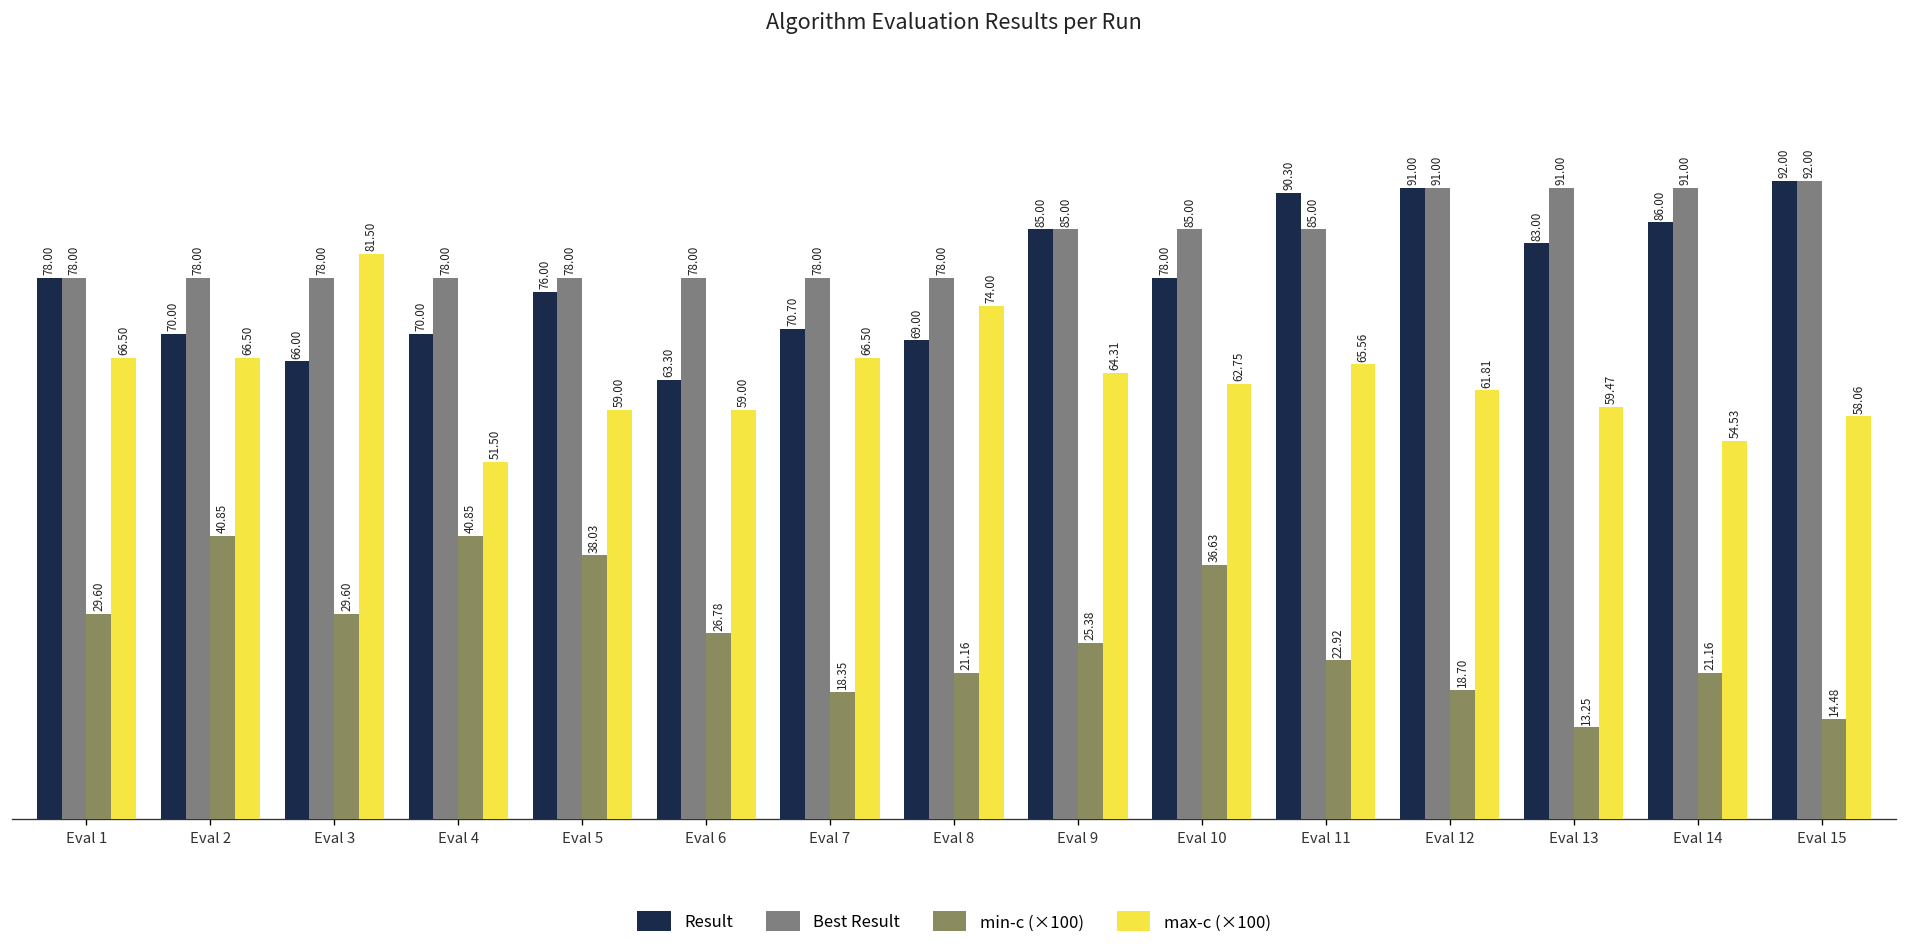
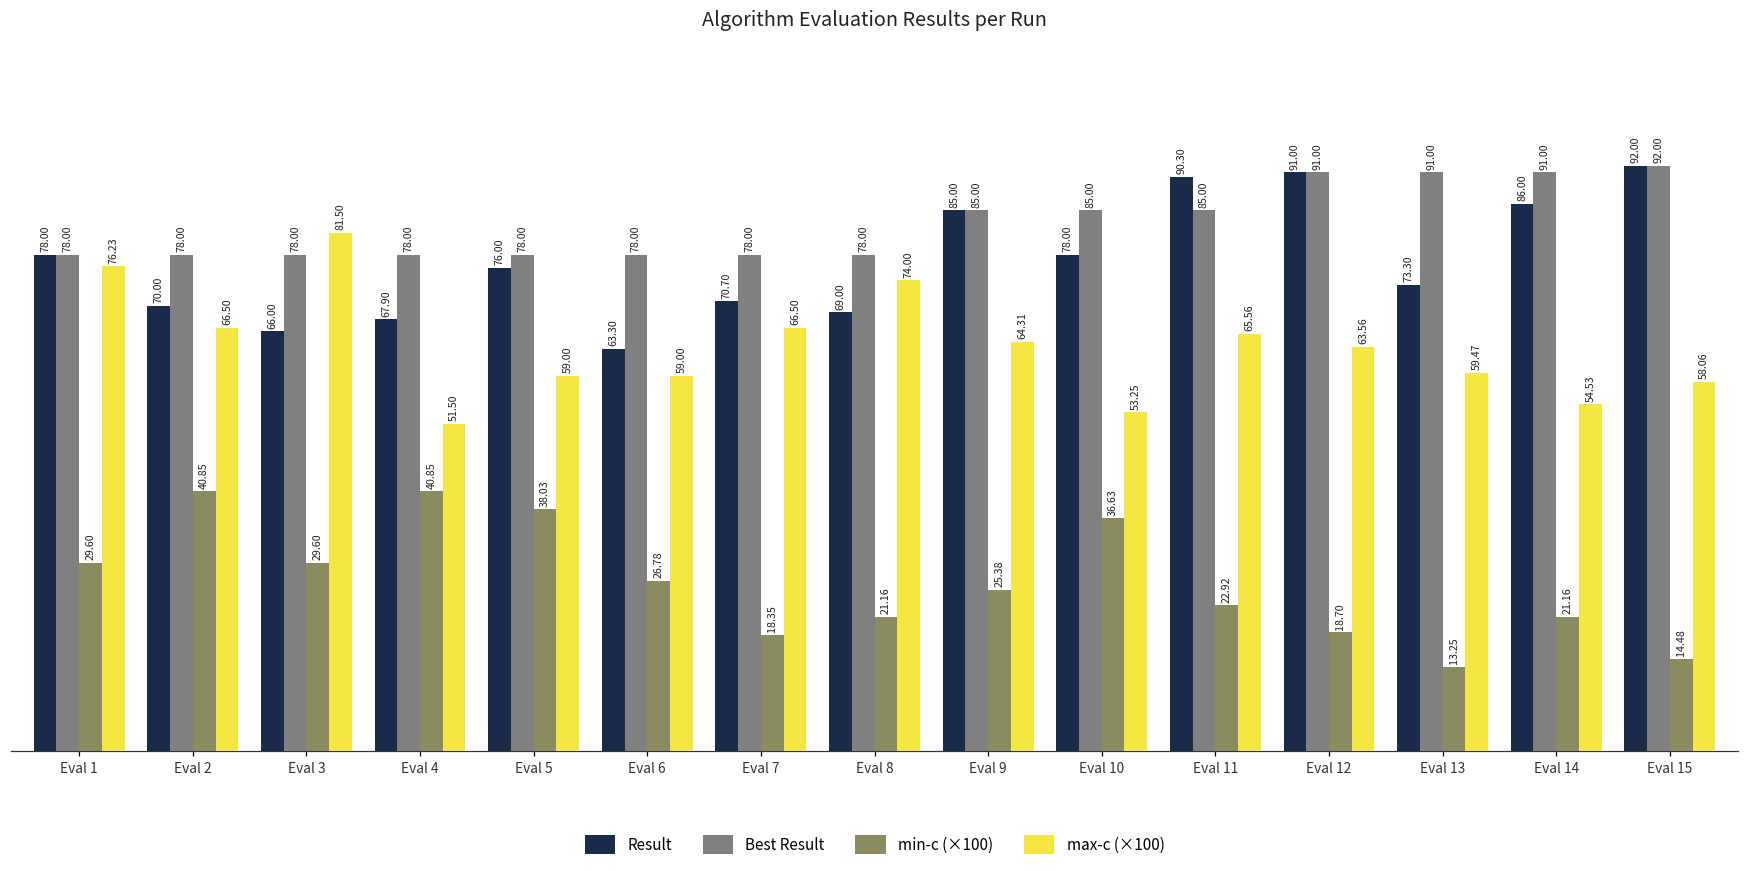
  {
    "Result": {
      "Eval 1": 78.00,
      "Eval 2": 70.00,
      "Eval 3": 66.00,
-     "Eval 4": 70.00,
+     "Eval 4": 67.90,
      "Eval 5": 76.00,
      "Eval 6": 63.30,
      "Eval 7": 70.70,
      "Eval 8": 69.00,
      "Eval 9": 85.00,
      "Eval 10": 78.00,
      "Eval 11": 90.30,
      "Eval 12": 91.00,
-     "Eval 13": 83.00,
+     "Eval 13": 73.30,
      "Eval 14": 86.00,
      "Eval 15": 92.00
    },
    "max-c (×100)": {
-     "Eval 1": 66.50,
+     "Eval 1": 76.23,
      "Eval 2": 66.50,
      "Eval 3": 81.50,
      "Eval 4": 51.50,
      "Eval 5": 59.00,
      "Eval 6": 59.00,
      "Eval 7": 66.50,
      "Eval 8": 74.00,
      "Eval 9": 64.31,
-     "Eval 10": 62.75,
+     "Eval 10": 53.25,
      "Eval 11": 65.56,
-     "Eval 12": 61.81,
+     "Eval 12": 63.56,
      "Eval 13": 59.47,
      "Eval 14": 54.53,
      "Eval 15": 58.06
    }
  }
